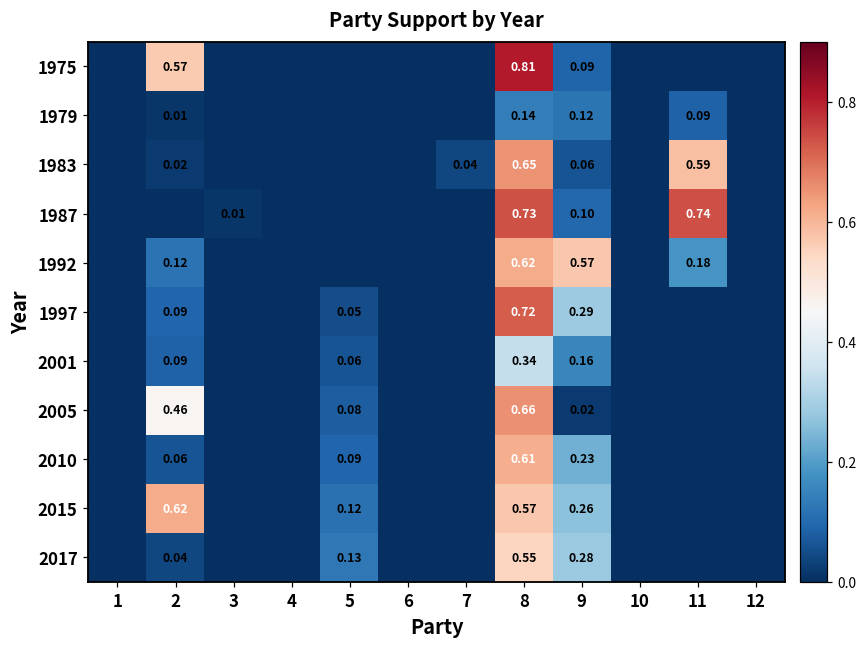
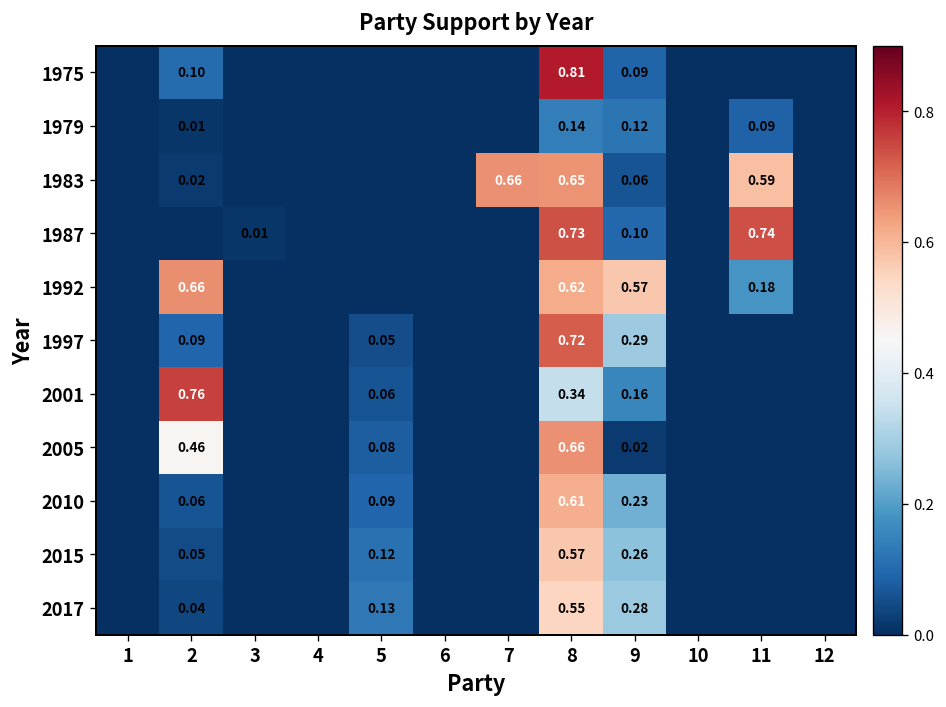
  {
    "1975": {
-     "2": 0.57,
+     "2": 0.10,
      "8": 0.81,
      "9": 0.09
    },
    "1979": {
      "2": 0.01,
      "8": 0.14,
      "9": 0.12,
      "11": 0.09
    },
    "1983": {
      "2": 0.02,
-     "7": 0.04,
+     "7": 0.66,
      "8": 0.65,
      "9": 0.06,
      "11": 0.59
    },
    "1987": {
      "3": 0.01,
      "8": 0.73,
      "9": 0.10,
      "11": 0.74
    },
    "1992": {
-     "2": 0.12,
+     "2": 0.66,
      "8": 0.62,
      "9": 0.57,
      "11": 0.18
    },
    "1997": {
      "2": 0.09,
      "5": 0.05,
      "8": 0.72,
      "9": 0.29
    },
    "2001": {
-     "2": 0.09,
+     "2": 0.76,
      "5": 0.06,
      "8": 0.34,
      "9": 0.16
    },
    "2005": {
      "2": 0.46,
      "5": 0.08,
      "8": 0.66,
      "9": 0.02
    },
    "2010": {
      "2": 0.06,
      "5": 0.09,
      "8": 0.61,
      "9": 0.23
    },
    "2015": {
-     "2": 0.62,
+     "2": 0.05,
      "5": 0.12,
      "8": 0.57,
      "9": 0.26
    },
    "2017": {
      "2": 0.04,
      "5": 0.13,
      "8": 0.55,
      "9": 0.28
    }
  }
